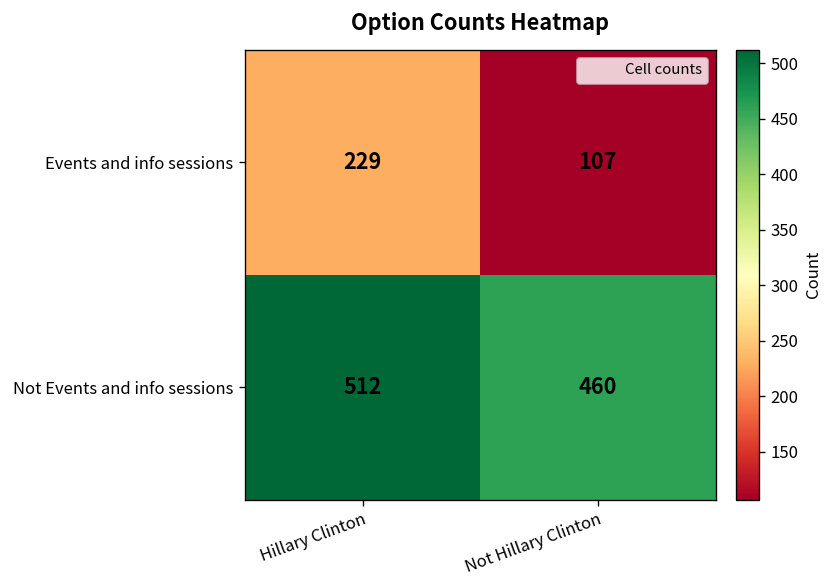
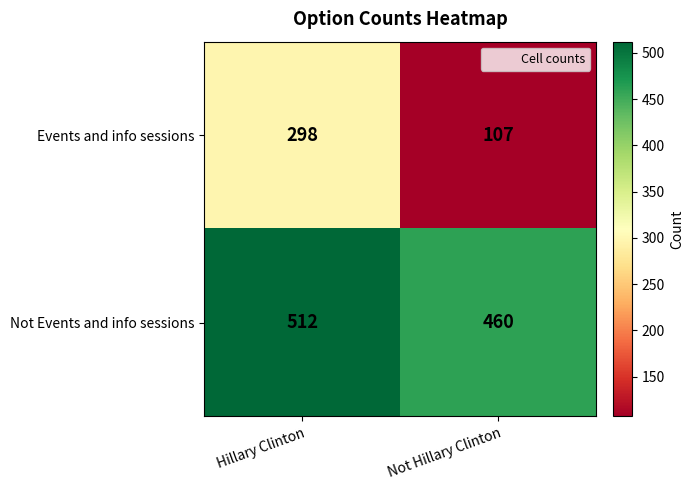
  {
    "Events and info sessions": {
-     "Hillary Clinton": 229,
+     "Hillary Clinton": 298,
      "Not Hillary Clinton": 107
    },
    "Not Events and info sessions": {
      "Hillary Clinton": 512,
      "Not Hillary Clinton": 460
    }
  }
